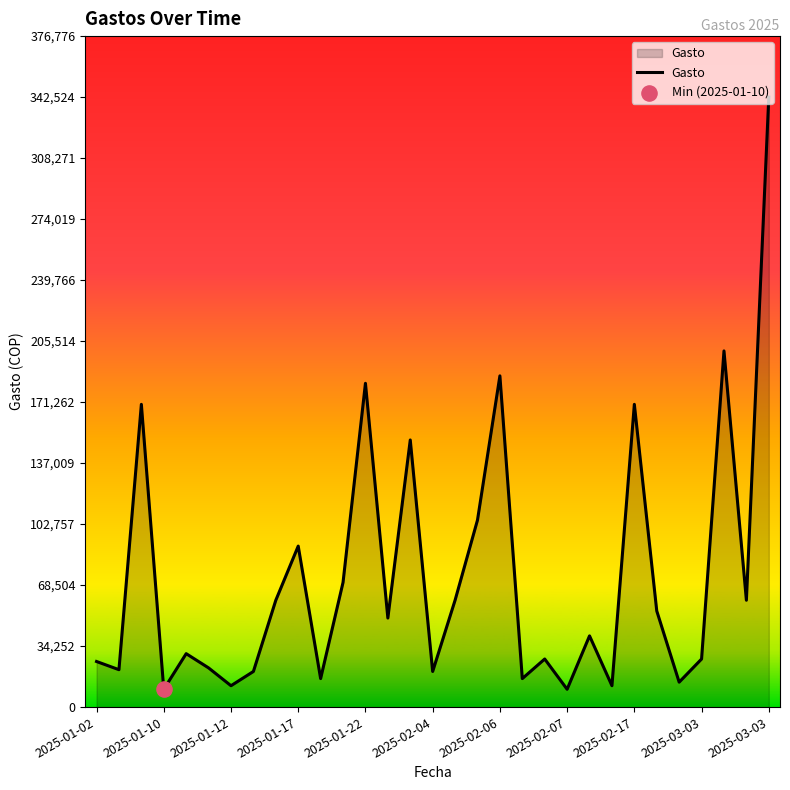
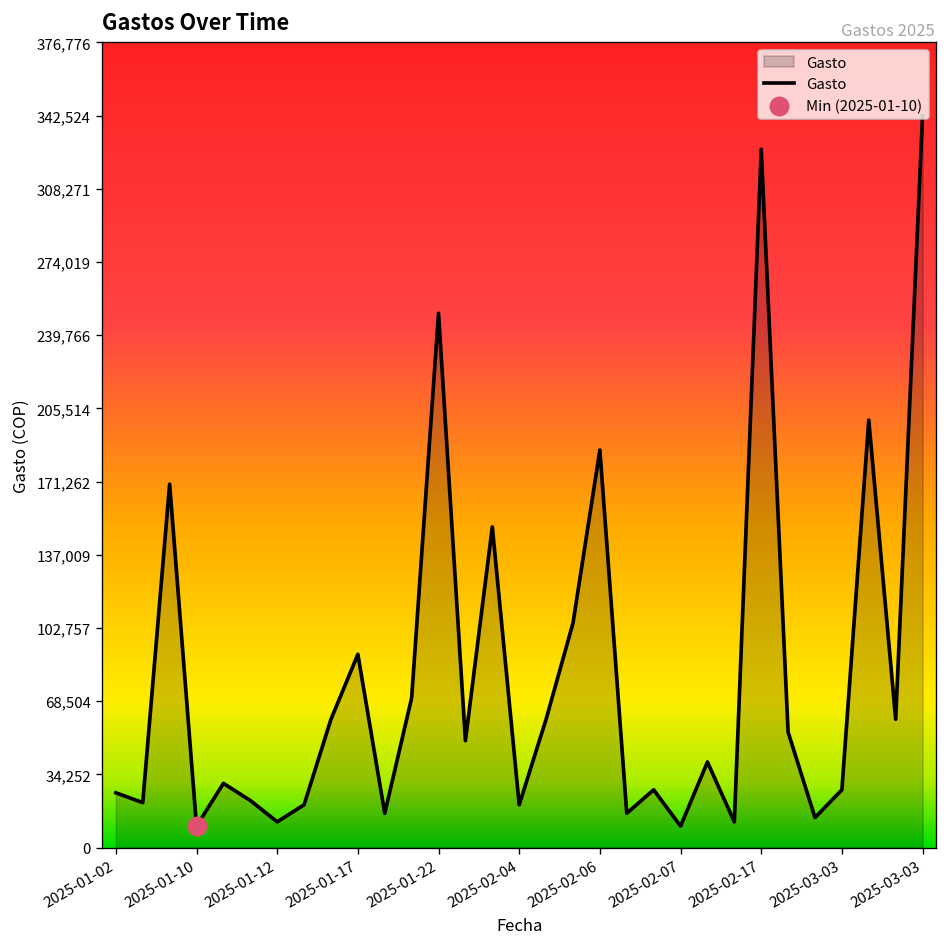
  {
    "Gasto": {
      "2025-01-02": "26,000",
      "2025-01-17": "90,000",
-     "2025-01-22": "182,000",
+     "2025-01-22": "250,000",
      "2025-02-06": "186,000",
-     "2025-02-17": "170,000"
+     "2025-02-17": "327,000"
    }
  }
